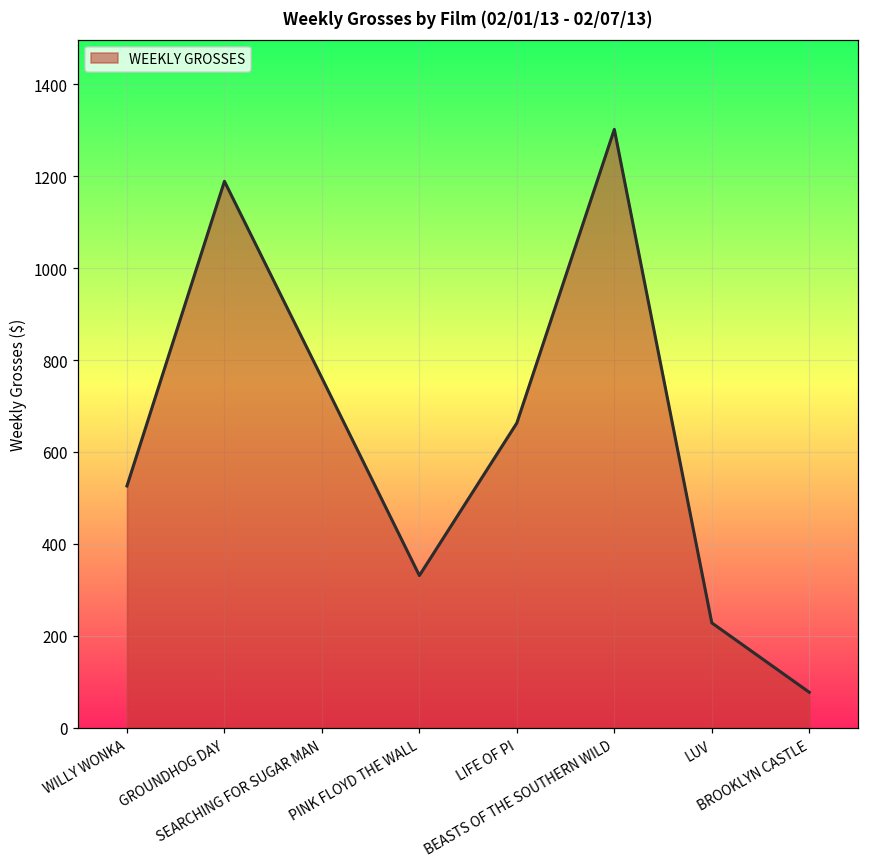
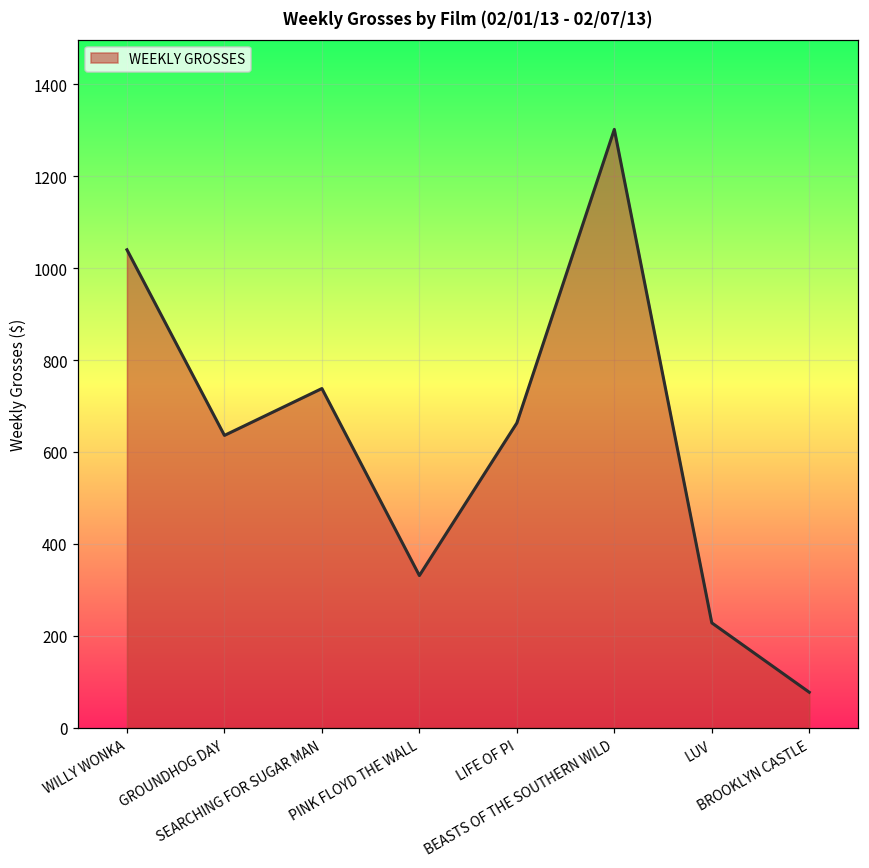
  {
-   "WILLY WONKA": 530,
-   "GROUNDHOG DAY": 1190,
-   "SEARCHING FOR SUGAR MAN": 760,
+   "WILLY WONKA": 1040,
+   "GROUNDHOG DAY": 640,
+   "SEARCHING FOR SUGAR MAN": 740,
    "PINK FLOYD THE WALL": 330,
    "LIFE OF PI": 660,
    "BEASTS OF THE SOUTHERN WILD": 1300,
    "LUV": 230,
    "BROOKLYN CASTLE": 80
  }
